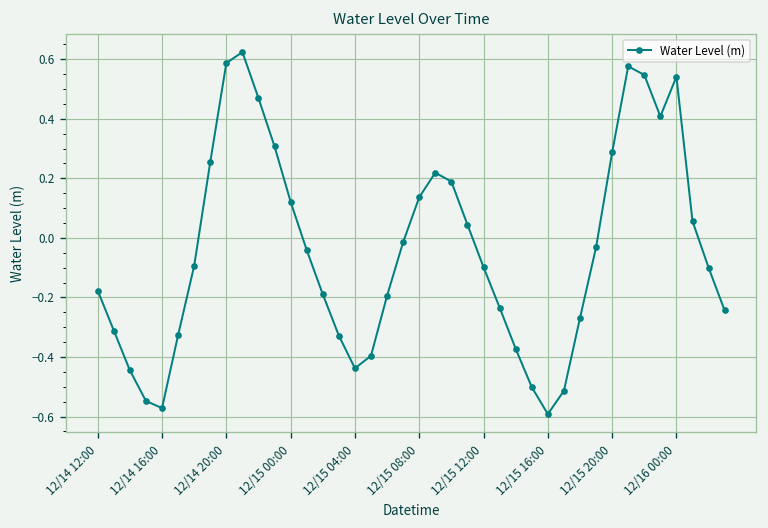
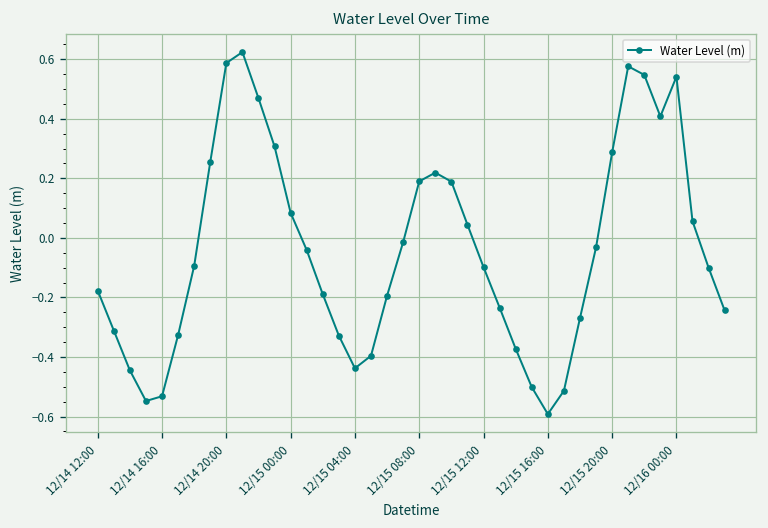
  {
    "12/14 12:00": -0.18,
-   "12/14 16:00": -0.57,
+   "12/14 16:00": -0.53,
    "12/14 20:00": 0.59,
-   "12/15 00:00": 0.12,
+   "12/15 00:00": 0.08,
    "12/15 04:00": -0.44,
-   "12/15 08:00": 0.14,
+   "12/15 08:00": 0.19,
    "12/15 12:00": -0.10,
    "12/15 16:00": -0.59,
    "12/15 20:00": 0.29,
    "12/16 00:00": 0.54
  }
